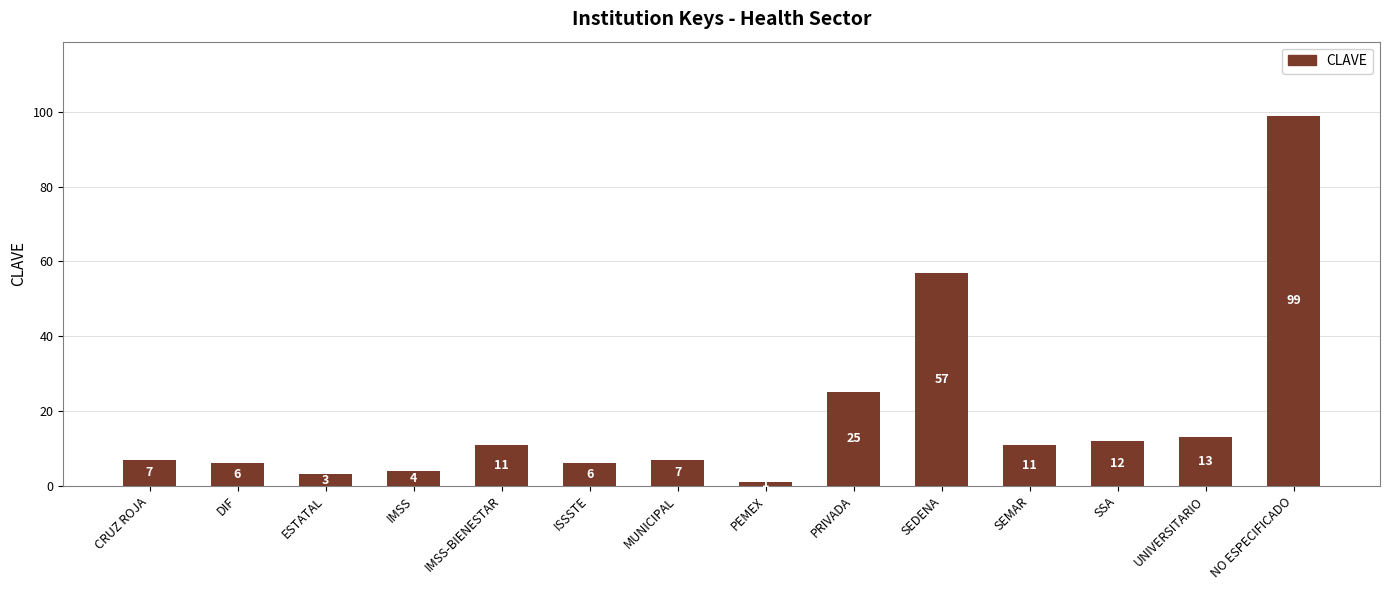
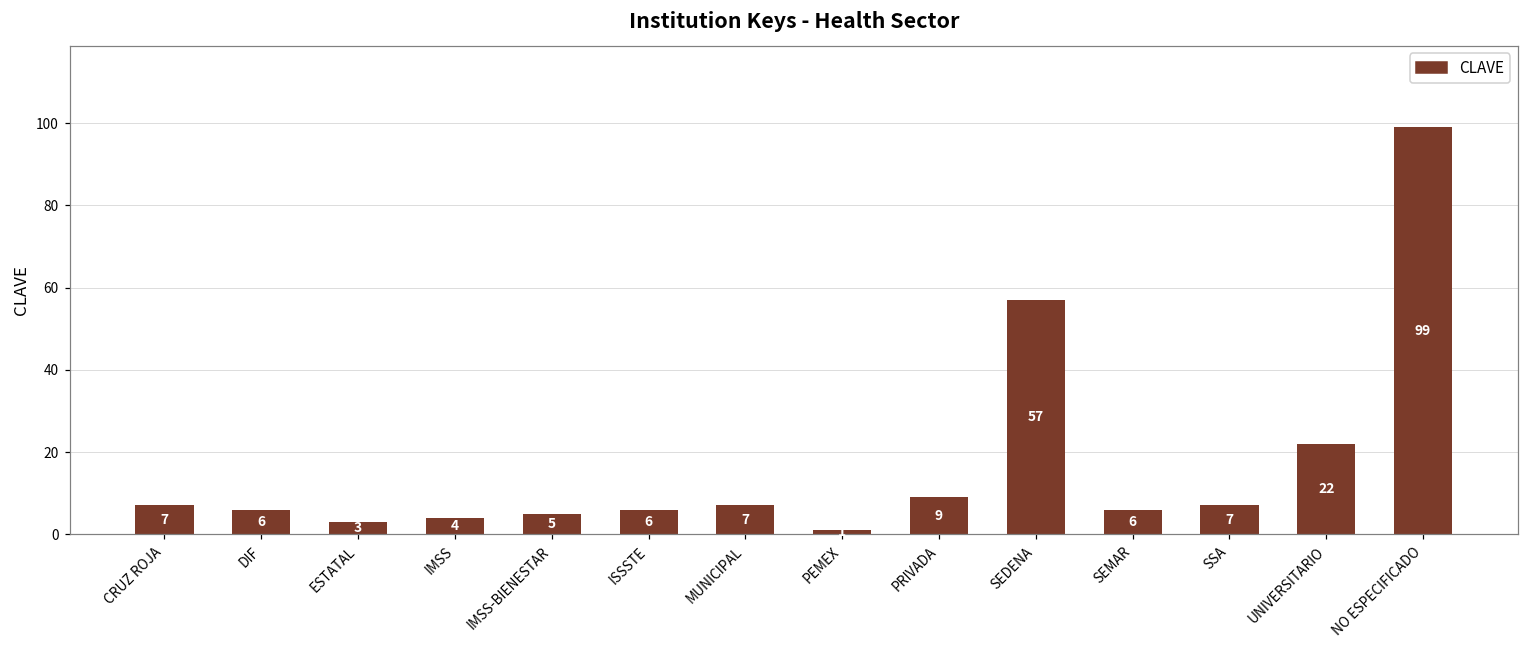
  {
    "CRUZ ROJA": 7,
    "DIF": 6,
    "ESTATAL": 3,
    "IMSS": 4,
-   "IMSS-BIENESTAR": 11,
+   "IMSS-BIENESTAR": 5,
    "ISSSTE": 6,
    "MUNICIPAL": 7,
-   "PRIVADA": 25,
+   "PRIVADA": 9,
    "SEDENA": 57,
-   "SEMAR": 11,
-   "SSA": 12,
-   "UNIVERSITARIO": 13,
+   "SEMAR": 6,
+   "SSA": 7,
+   "UNIVERSITARIO": 22,
    "NO ESPECIFICADO": 99
  }
